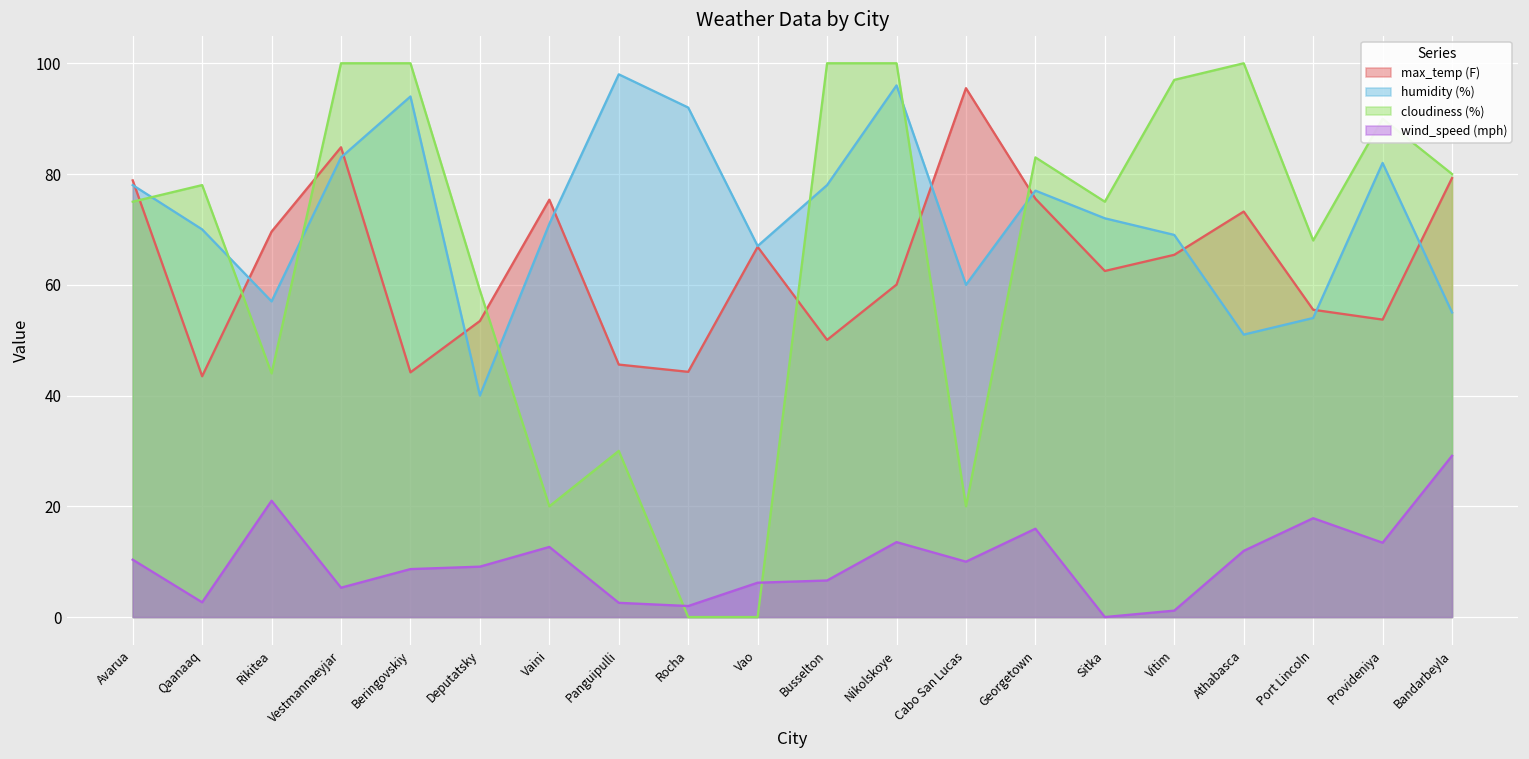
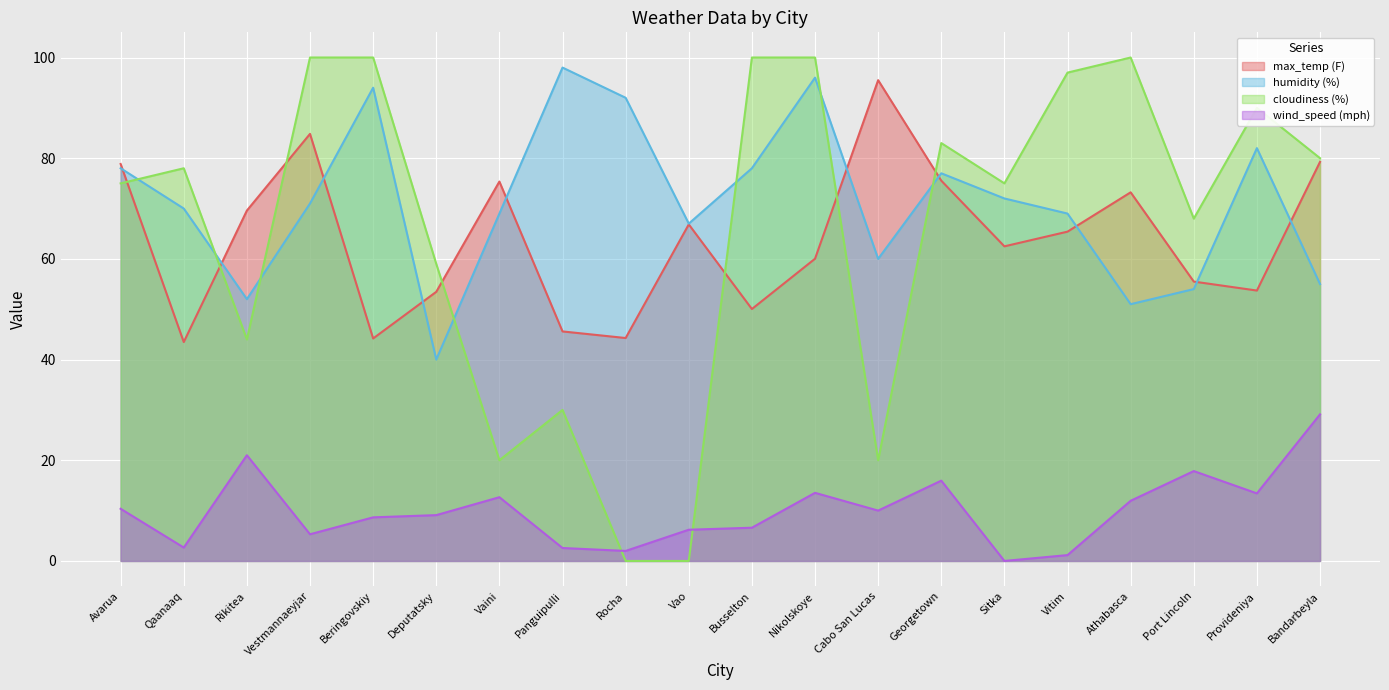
  {
    "max_temp (F)": {
      "Avarua": 79,
      "Qaanaaq": 43,
      "Rikitea": 70,
      "Vestmannaeyjar": 85,
      "Beringovskiy": 44,
      "Deputatsky": 53,
      "Vaini": 75,
      "Panguipulli": 46,
      "Rocha": 44,
      "Busselton": 50,
      "Nikolskoye": 60,
      "Cabo San Lucas": 96,
      "Georgetown": 76,
      "Sitka": 62,
      "Vitim": 65,
      "Athabasca": 73,
      "Port Lincoln": 55,
      "Provideniya": 54,
      "Bandarbeyla": 79
    },
    "humidity (%)": {
      "Avarua": 78,
      "Qaanaaq": 70,
-     "Rikitea": 57,
-     "Vestmannaeyjar": 83,
+     "Rikitea": 52,
+     "Vestmannaeyjar": 71,
      "Beringovskiy": 94,
      "Deputatsky": 40,
-     "Vaini": 71,
+     "Vaini": 69,
      "Panguipulli": 98,
      "Rocha": 92,
      "Busselton": 78,
      "Nikolskoye": 96,
      "Cabo San Lucas": 60,
      "Georgetown": 77,
      "Sitka": 72,
      "Vitim": 69,
      "Athabasca": 51,
      "Port Lincoln": 54,
      "Provideniya": 82,
      "Bandarbeyla": 55
    },
    "cloudiness (%)": {
      "Avarua": 75,
      "Qaanaaq": 78,
      "Rikitea": 44,
      "Vestmannaeyjar": 100,
      "Beringovskiy": 100,
      "Deputatsky": 59,
      "Vaini": 20,
      "Panguipulli": 30,
      "Rocha": 0,
      "Vao": 0,
      "Busselton": 100,
      "Nikolskoye": 100,
      "Cabo San Lucas": 20,
      "Georgetown": 83,
      "Sitka": 75,
      "Vitim": 97,
      "Athabasca": 100,
      "Port Lincoln": 68,
      "Bandarbeyla": 80
    },
    "wind_speed (mph)": {
      "Avarua": 10,
      "Qaanaaq": 3,
      "Rikitea": 21,
      "Vestmannaeyjar": 5,
      "Beringovskiy": 9,
      "Deputatsky": 9,
      "Vaini": 13,
      "Panguipulli": 3,
      "Rocha": 2,
      "Vao": 6,
      "Busselton": 7,
      "Nikolskoye": 14,
      "Cabo San Lucas": 10,
      "Georgetown": 16,
      "Sitka": 0,
      "Vitim": 1,
      "Athabasca": 12,
      "Port Lincoln": 18,
      "Provideniya": 13,
      "Bandarbeyla": 29
    }
  }
